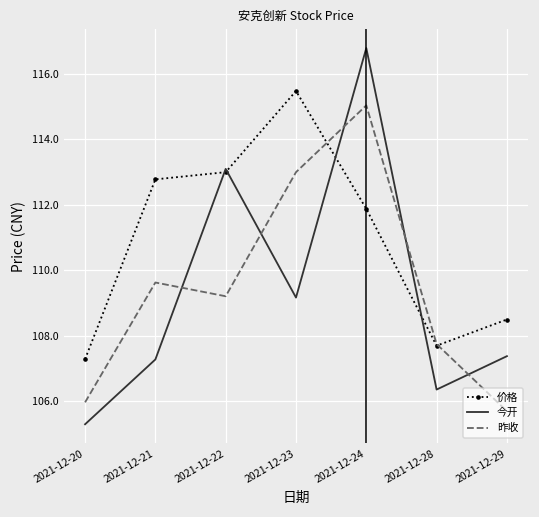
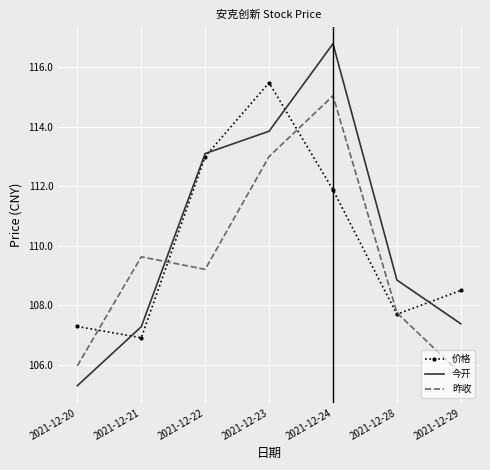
  {
    "价格": {
      "2021-12-20": 107.3,
-     "2021-12-21": 112.8,
+     "2021-12-21": 106.9,
      "2021-12-22": 113.0,
      "2021-12-23": 115.5,
      "2021-12-24": 111.9,
      "2021-12-29": 108.5
    },
    "今开": {
      "2021-12-20": 105.3,
      "2021-12-21": 107.3,
      "2021-12-22": 113.1,
-     "2021-12-23": 109.2,
+     "2021-12-23": 113.9,
      "2021-12-24": 116.8,
-     "2021-12-28": 106.4,
+     "2021-12-28": 108.9,
      "2021-12-29": 107.4
    },
    "昨收": {
      "2021-12-20": 106.0,
      "2021-12-21": 109.6,
      "2021-12-22": 109.2,
      "2021-12-23": 113.0,
      "2021-12-24": 115.0
    }
  }
